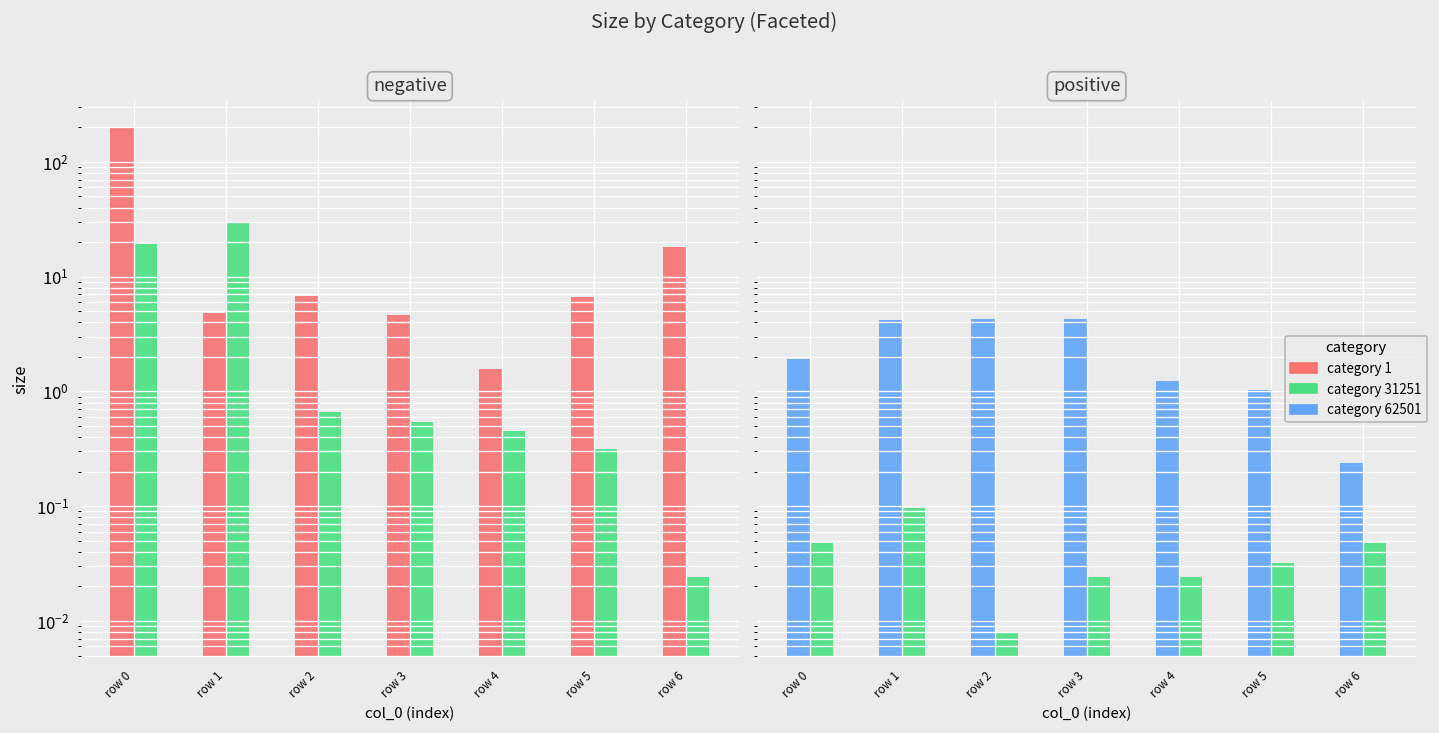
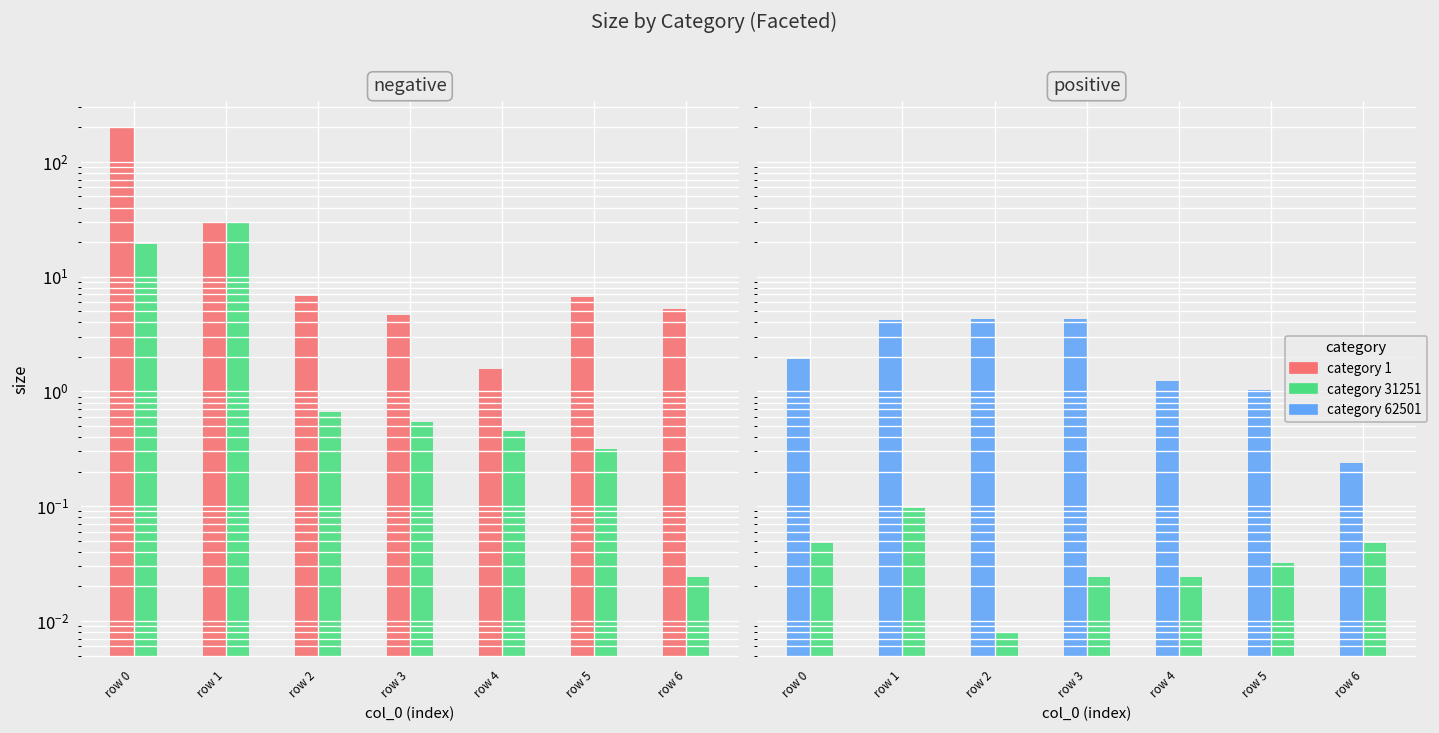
  {
    "negative": {
      "category 1": {
        "row 0": 200,
-       "row 1": 5,
+       "row 1": 30,
        "row 2": 7,
        "row 3": 5,
        "row 4": 1.6,
        "row 5": 7,
-       "row 6": 18
+       "row 6": 5
      },
      "category 31251": {
        "row 0": 19,
        "row 1": 29,
        "row 2": 0.7,
        "row 3": 0.5,
        "row 4": 0.4,
        "row 5": 0.31,
        "row 6": 0.024
      }
    }
  }
